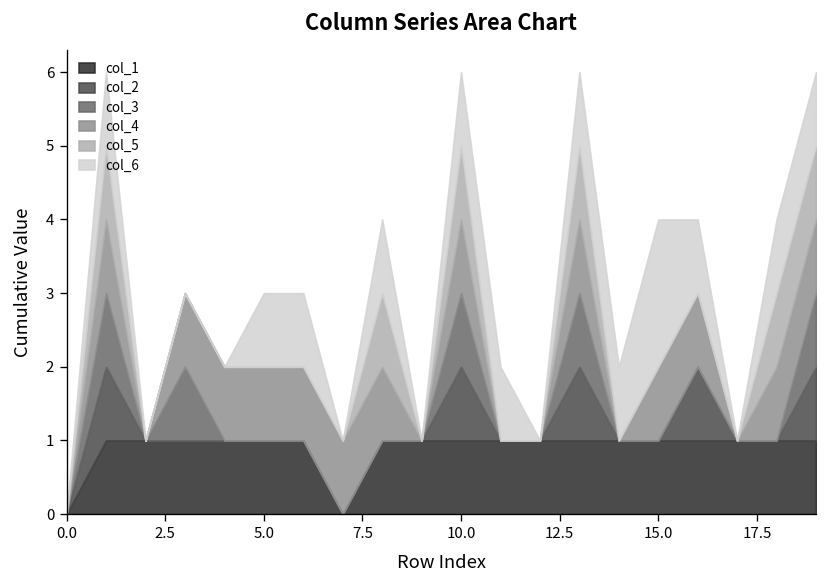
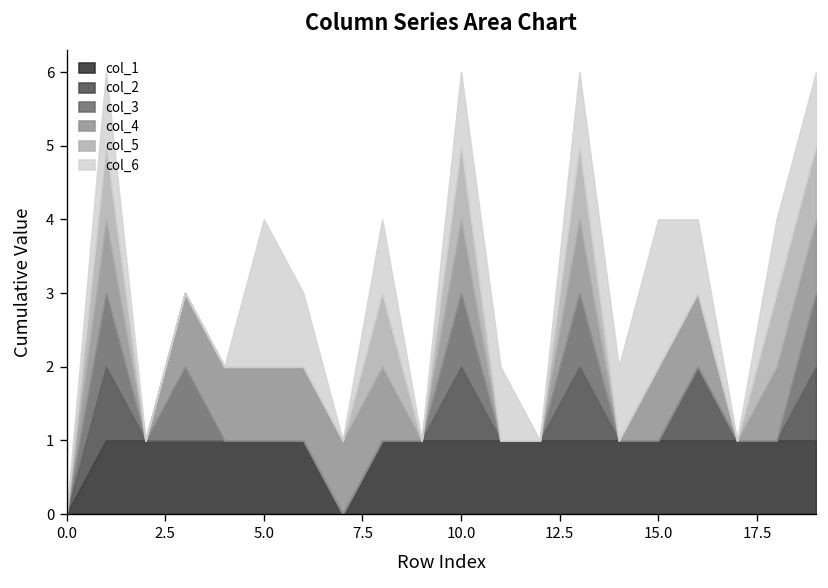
  {
    "col_6": {
-     "5.0": 1
+     "5.0": 2
    }
  }
